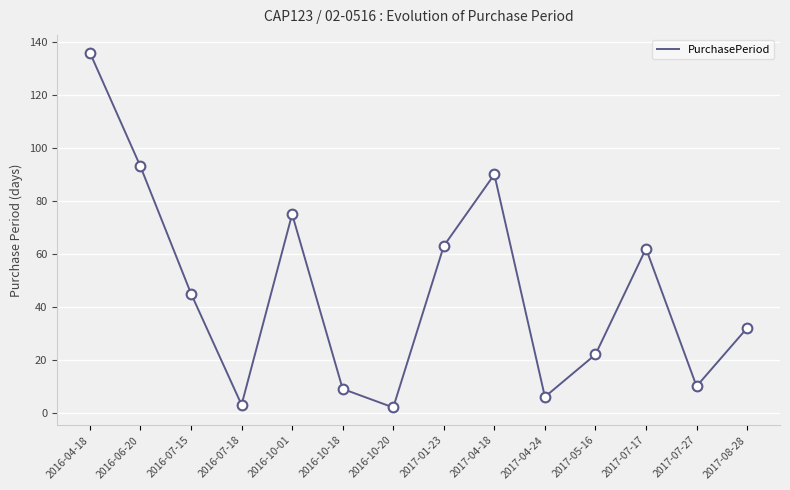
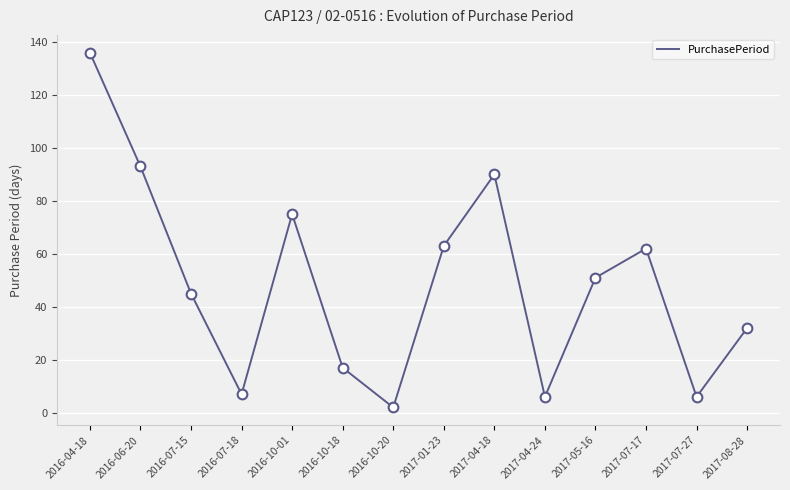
  {
    "2016-04-18": 136,
    "2016-06-20": 93,
    "2016-07-15": 45,
-   "2016-07-18": 3,
+   "2016-07-18": 7,
    "2016-10-01": 75,
-   "2016-10-18": 9,
+   "2016-10-18": 17,
    "2016-10-20": 2,
    "2017-01-23": 63,
    "2017-04-18": 90,
    "2017-04-24": 6,
-   "2017-05-16": 22,
+   "2017-05-16": 51,
    "2017-07-17": 62,
-   "2017-07-27": 10,
+   "2017-07-27": 6,
    "2017-08-28": 32
  }
